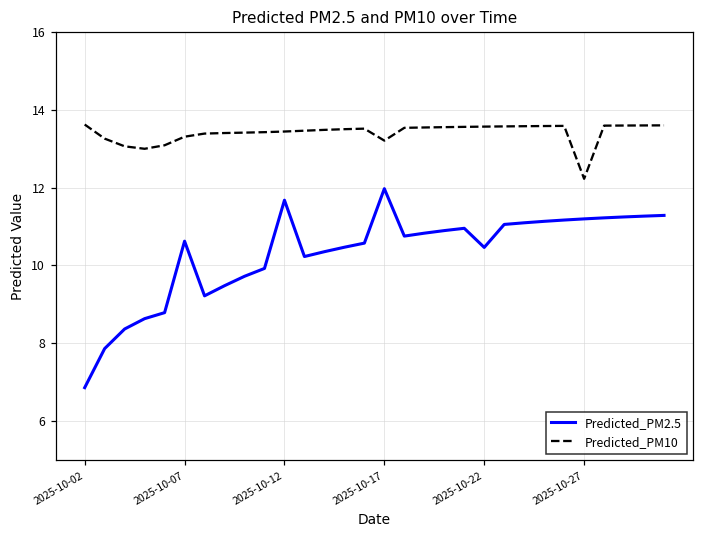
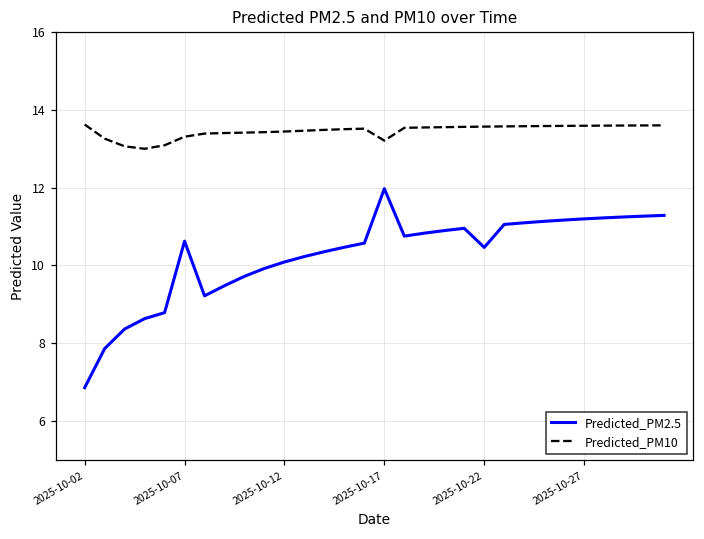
  {
    "Predicted_PM2.5": {
      "2025-10-02": 6.9,
      "2025-10-07": 10.6,
-     "2025-10-12": 11.7,
+     "2025-10-12": 10.1,
      "2025-10-17": 12.0,
      "2025-10-22": 10.5,
      "2025-10-27": 11.2
    },
    "Predicted_PM10": {
      "2025-10-02": 13.6,
      "2025-10-07": 13.3,
      "2025-10-12": 13.4,
      "2025-10-17": 13.2,
      "2025-10-22": 13.6,
-     "2025-10-27": 12.2
+     "2025-10-27": 13.6
    }
  }
